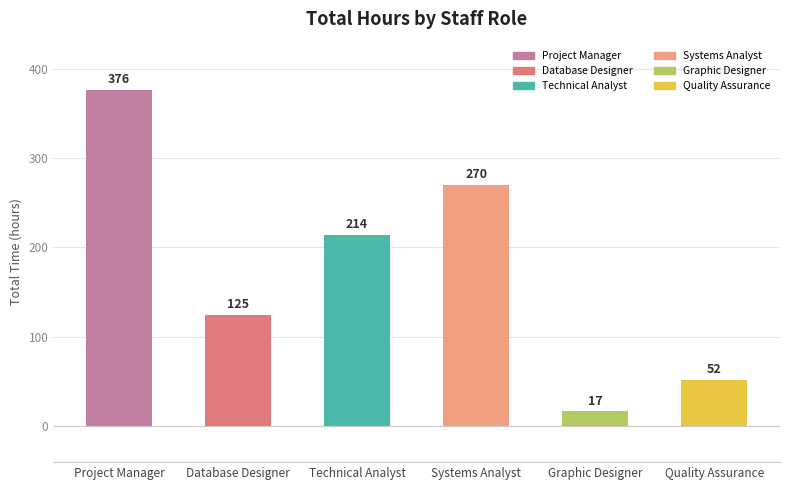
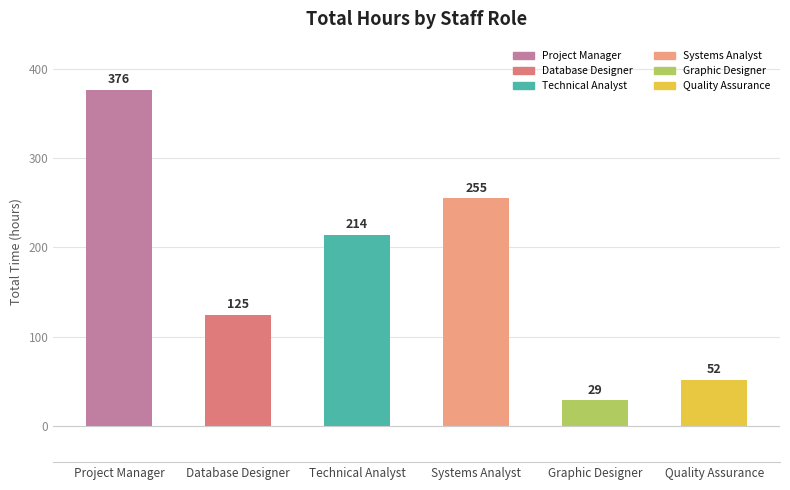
  {
    "Project Manager": 376,
    "Database Designer": 125,
    "Technical Analyst": 214,
-   "Systems Analyst": 270,
-   "Graphic Designer": 17,
+   "Systems Analyst": 255,
+   "Graphic Designer": 29,
    "Quality Assurance": 52
  }
